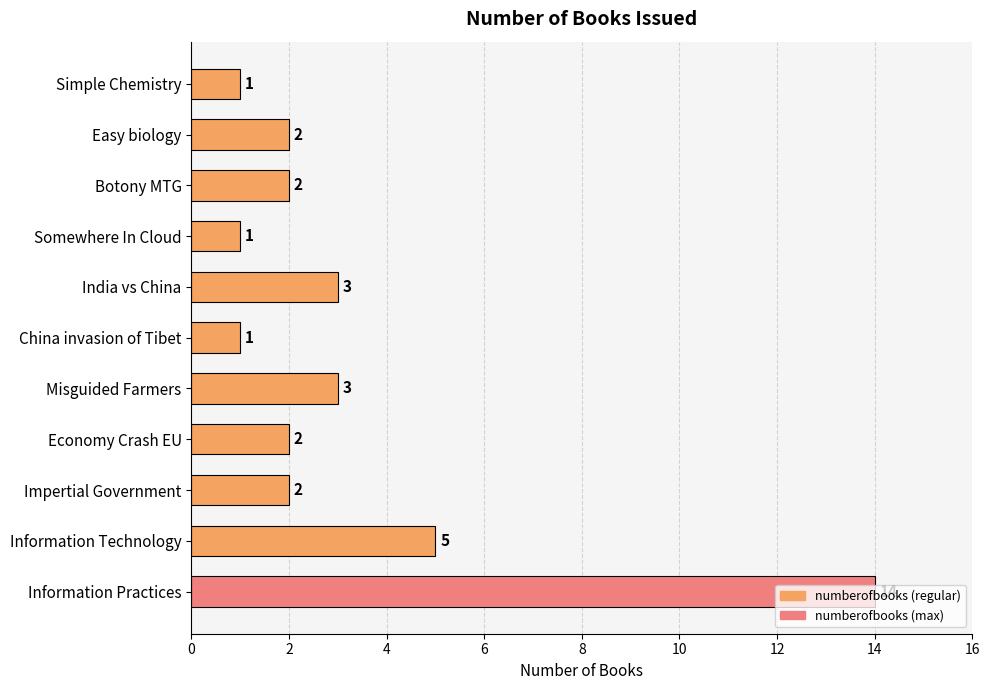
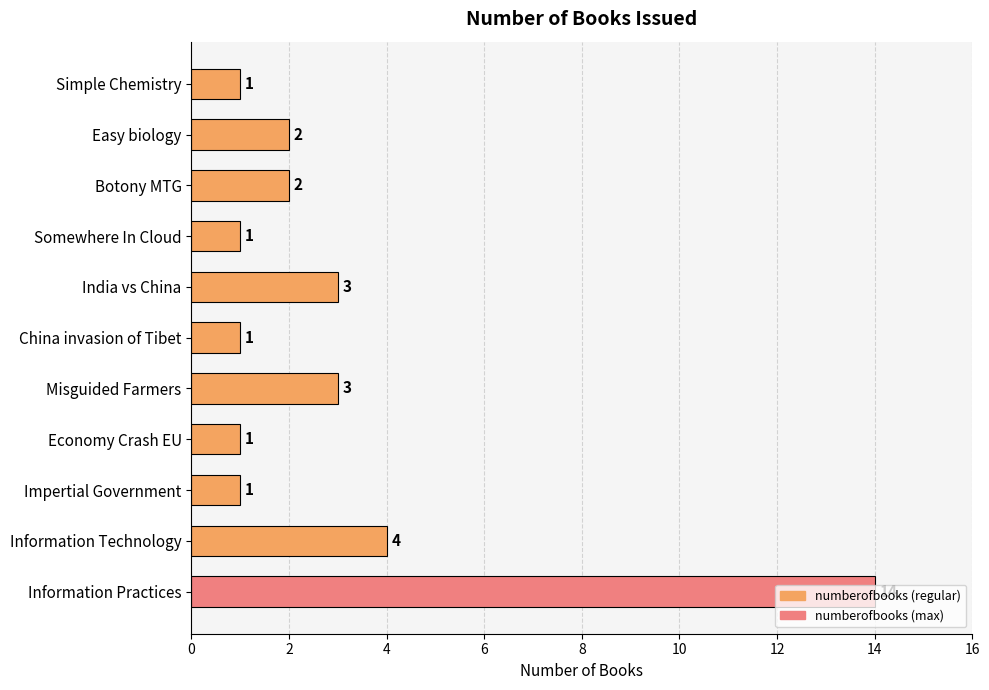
  {
    "Simple Chemistry": 1,
    "Easy biology": 2,
    "Botony MTG": 2,
    "Somewhere In Cloud": 1,
    "India vs China": 3,
    "China invasion of Tibet": 1,
    "Misguided Farmers": 3,
-   "Economy Crash EU": 2,
-   "Impertial Government": 2,
-   "Information Technology": 5
+   "Economy Crash EU": 1,
+   "Impertial Government": 1,
+   "Information Technology": 4
  }
